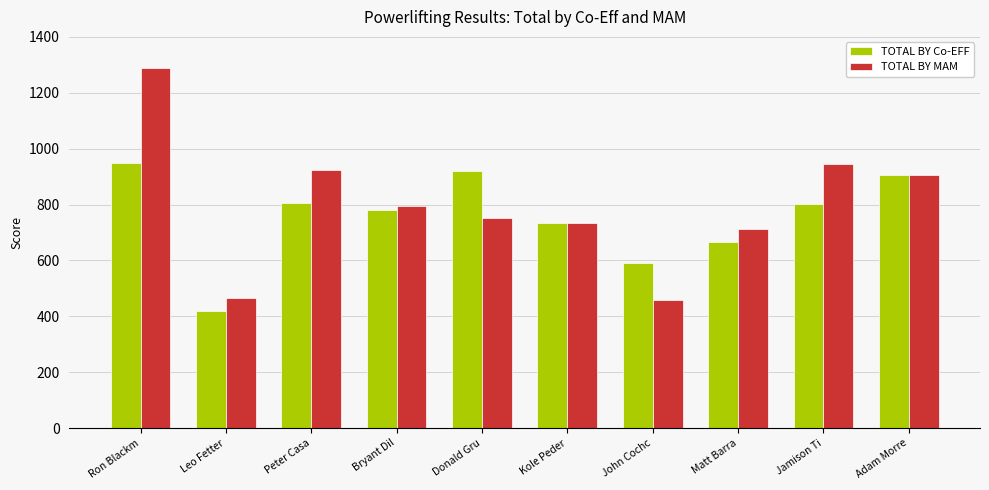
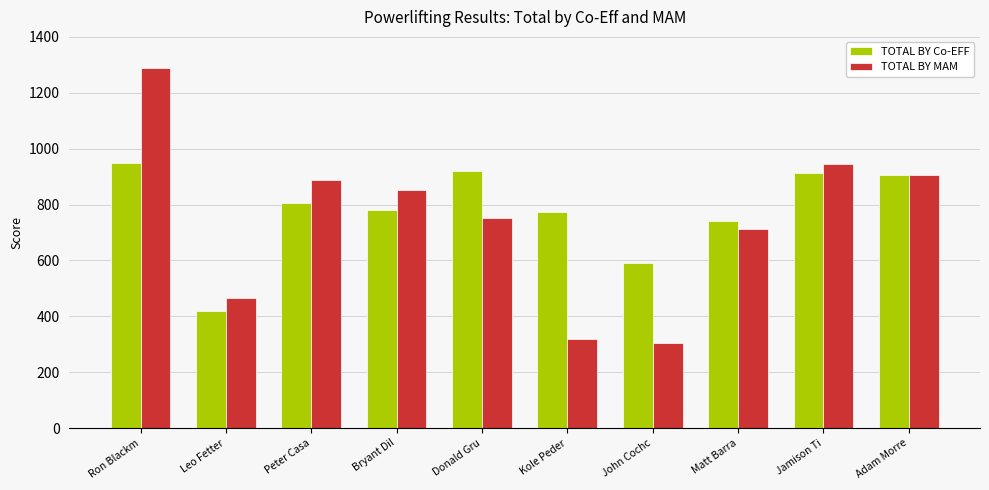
  {
    "TOTAL BY Co-EFF": {
      "Ron Blackm": 950,
      "Leo Fetter": 420,
      "Peter Casa": 810,
      "Bryant Dil": 780,
      "Donald Gru": 920,
-     "Kole Peder": 730,
+     "Kole Peder": 770,
      "John Cochc": 590,
-     "Matt Barra": 670,
-     "Jamison Ti": 800,
+     "Matt Barra": 740,
+     "Jamison Ti": 910,
      "Adam Morre": 900
    },
    "TOTAL BY MAM": {
      "Ron Blackm": 1290,
      "Leo Fetter": 460,
-     "Peter Casa": 930,
-     "Bryant Dil": 800,
+     "Peter Casa": 890,
+     "Bryant Dil": 850,
      "Donald Gru": 750,
-     "Kole Peder": 730,
-     "John Cochc": 460,
+     "Kole Peder": 320,
+     "John Cochc": 300,
      "Matt Barra": 710,
      "Jamison Ti": 950,
      "Adam Morre": 900
    }
  }
